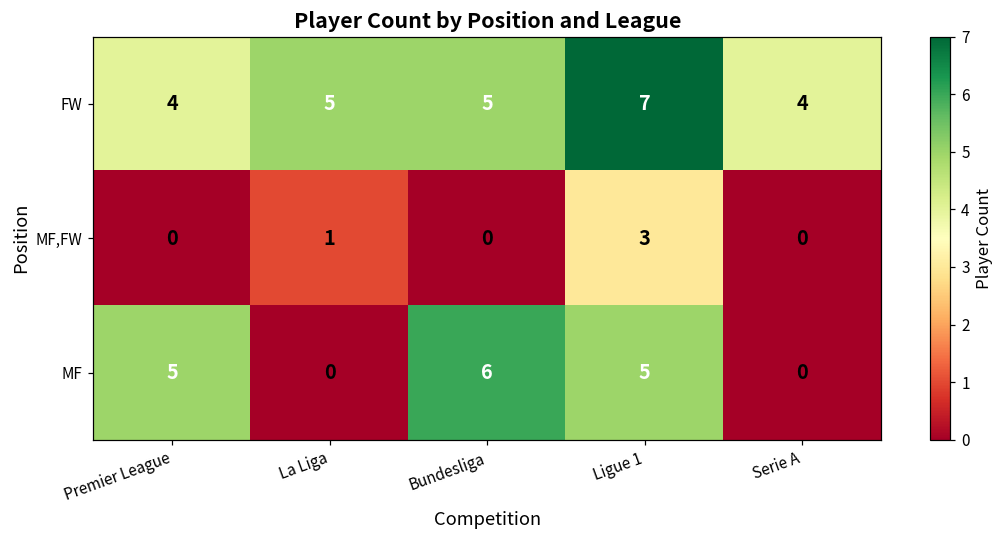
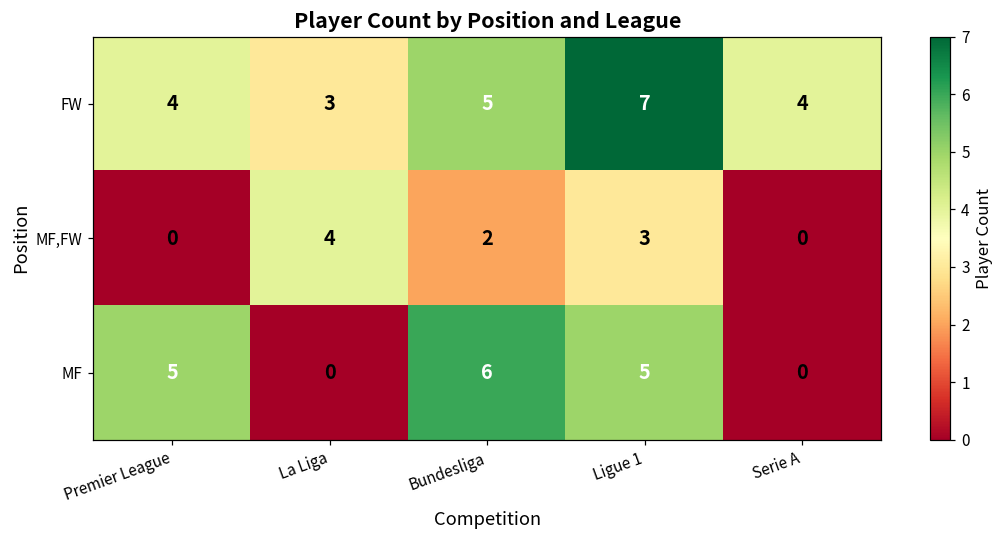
  {
    "FW": {
      "Premier League": 4,
-     "La Liga": 5,
+     "La Liga": 3,
      "Bundesliga": 5,
      "Ligue 1": 7,
      "Serie A": 4
    },
    "MF,FW": {
      "Premier League": 0,
-     "La Liga": 1,
-     "Bundesliga": 0,
+     "La Liga": 4,
+     "Bundesliga": 2,
      "Ligue 1": 3,
      "Serie A": 0
    },
    "MF": {
      "Premier League": 5,
      "La Liga": 0,
      "Bundesliga": 6,
      "Ligue 1": 5,
      "Serie A": 0
    }
  }
